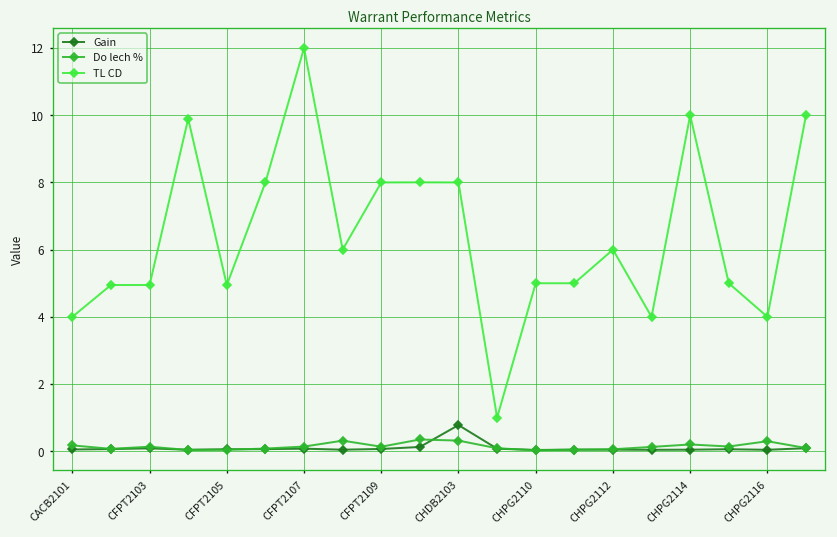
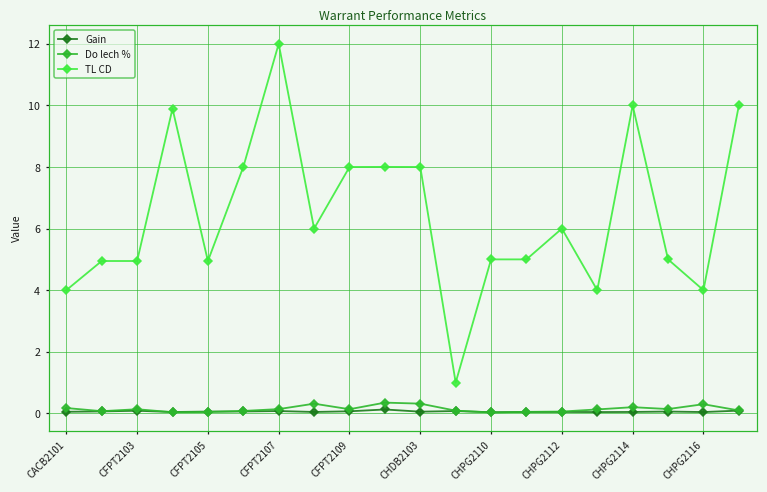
  {
    "Gain": {
      "CACB2101": 0.1,
-     "CHDB2103": 0.8,
+     "CHDB2103": 0.1,
      "CHPG2114": 0.0,
      "CHPG2116": 0.0
    }
  }
